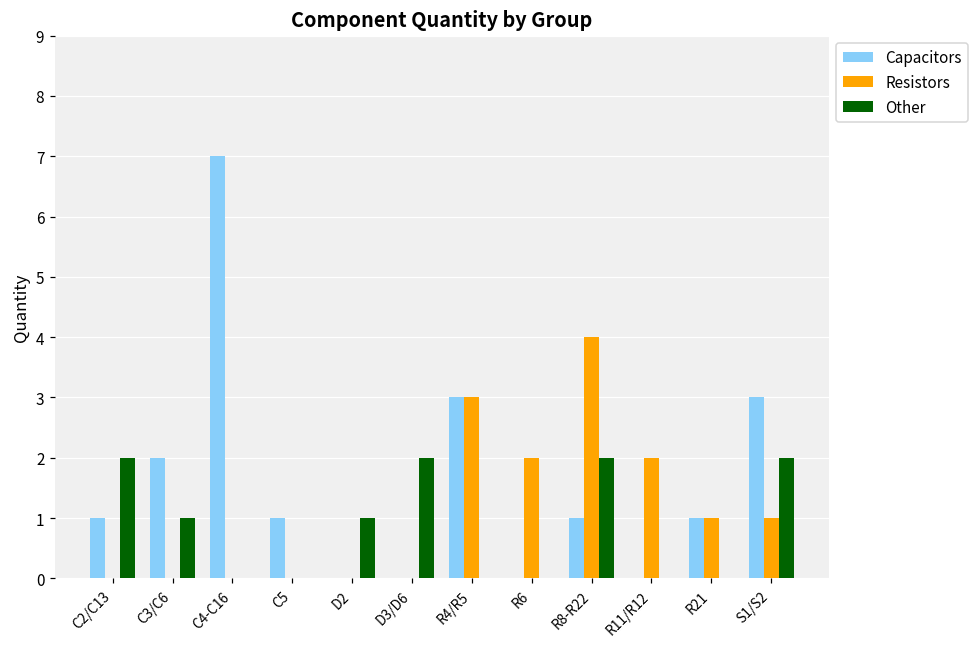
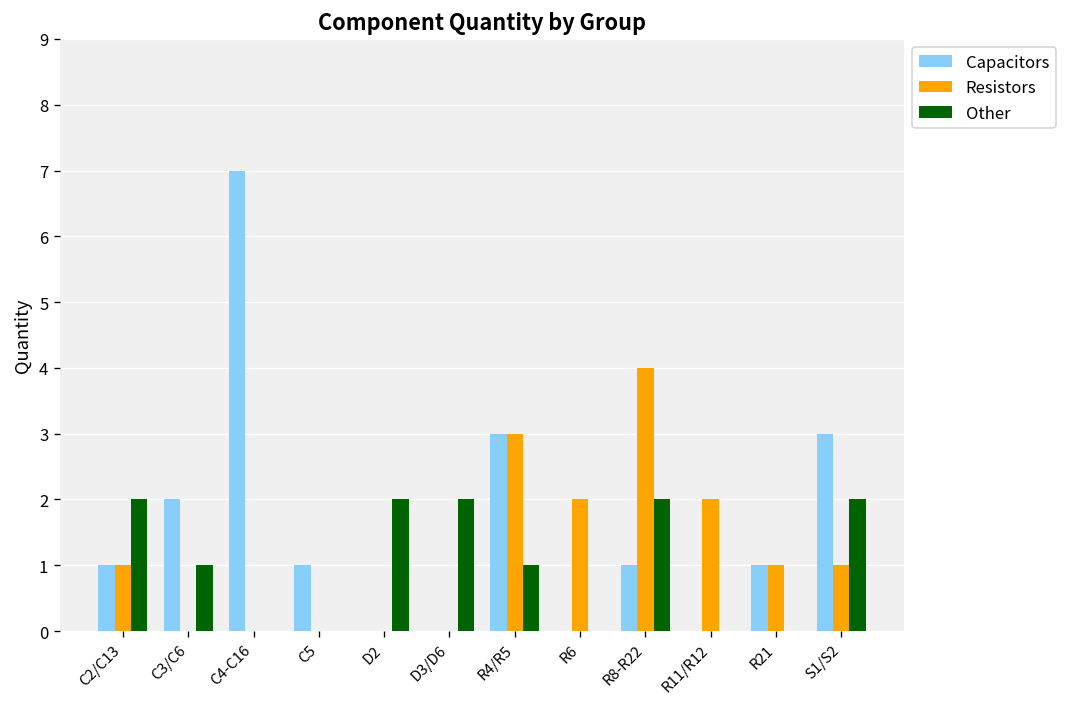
  {
    "Capacitors": {
      "C2/C13": 1,
      "C3/C6": 2,
      "C4-C16": 7,
      "C5": 1,
      "D2": 0,
      "D3/D6": 0,
      "R4/R5": 3,
      "R6": 0,
      "R8-R22": 1,
      "R11/R12": 0,
      "R21": 1,
      "S1/S2": 3
    },
    "Resistors": {
-     "C2/C13": 0,
+     "C2/C13": 1,
      "C3/C6": 0,
      "C4-C16": 0,
      "C5": 0,
      "D2": 0,
      "D3/D6": 0,
      "R4/R5": 3,
      "R6": 2,
      "R8-R22": 4,
      "R11/R12": 2,
      "R21": 1,
      "S1/S2": 1
    },
    "Other": {
      "C2/C13": 2,
      "C3/C6": 1,
      "C4-C16": 0,
      "C5": 0,
-     "D2": 1,
+     "D2": 2,
      "D3/D6": 2,
-     "R4/R5": 0,
+     "R4/R5": 1,
      "R6": 0,
      "R8-R22": 2,
      "R11/R12": 0,
      "R21": 0,
      "S1/S2": 2
    }
  }
